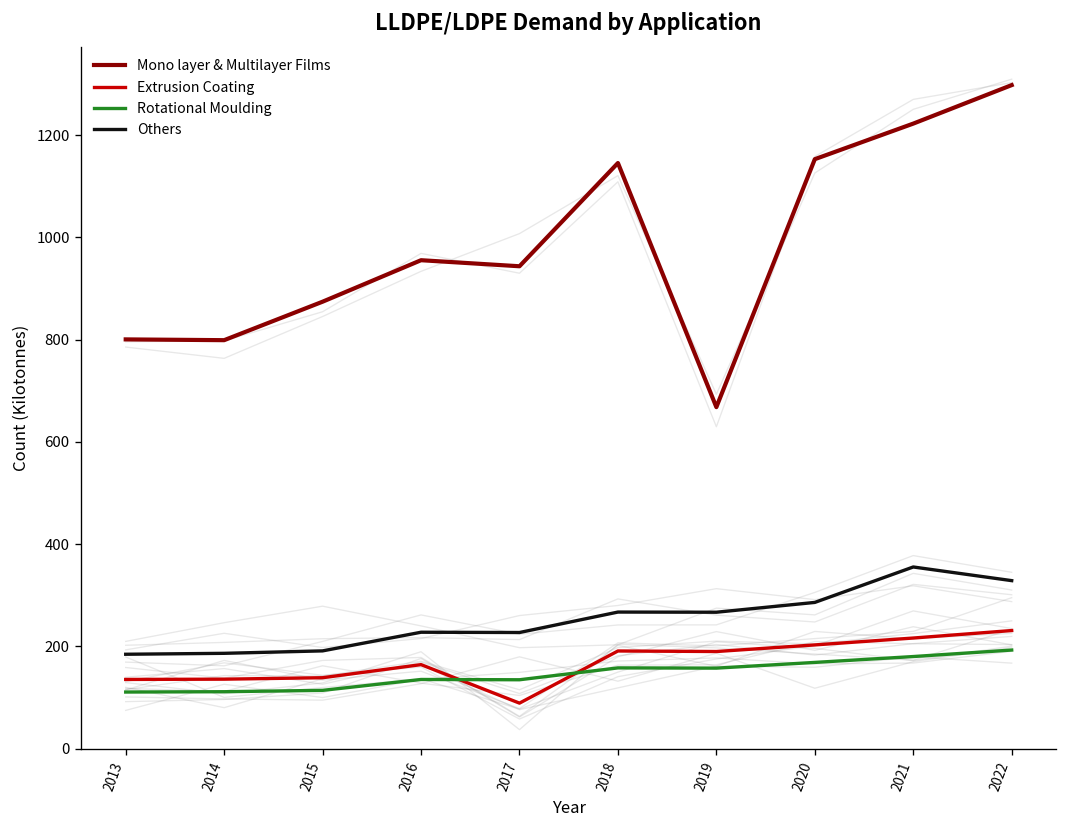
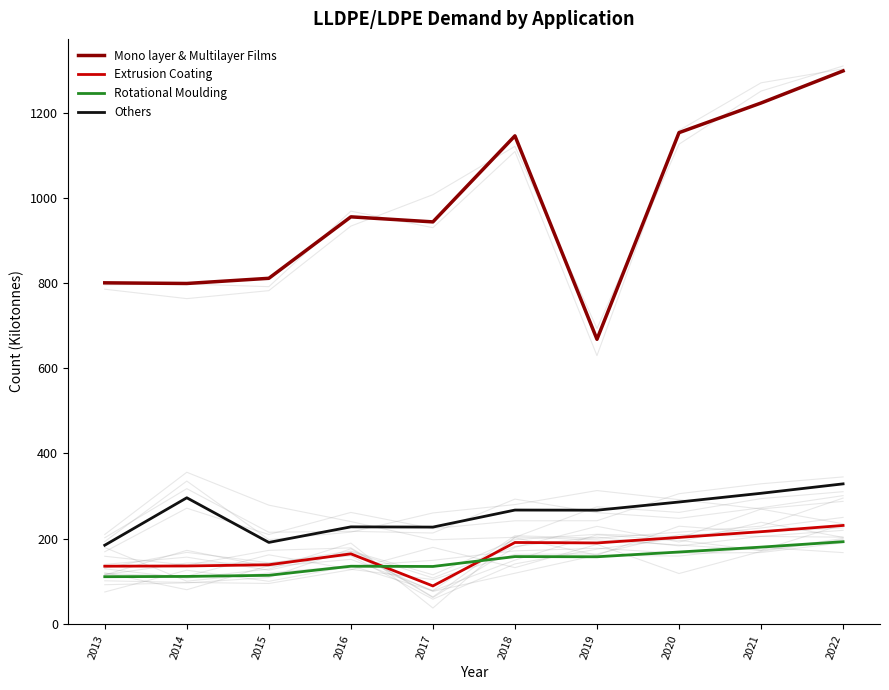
  {
    "Mono layer & Multilayer Films": {
-     "2015": 870,
+     "2015": 810,
      "2016": 960,
      "2017": 940,
      "2018": 1150,
      "2019": 670,
      "2021": 1220
    },
    "Extrusion Coating": {
      "2017": 90,
      "2018": 190
    },
    "Rotational Moulding": {
      "2017": 130
    },
    "Others": {
-     "2014": 190,
+     "2014": 300,
      "2015": 190,
      "2016": 230,
      "2018": 270,
-     "2021": 360,
+     "2021": 310,
      "2022": 330
    }
  }
